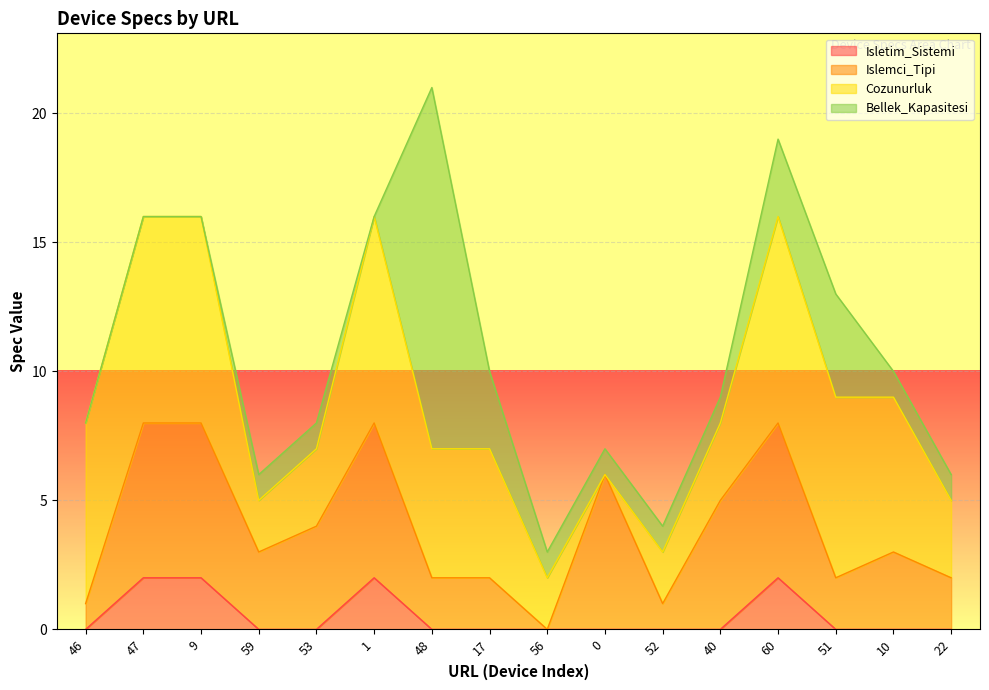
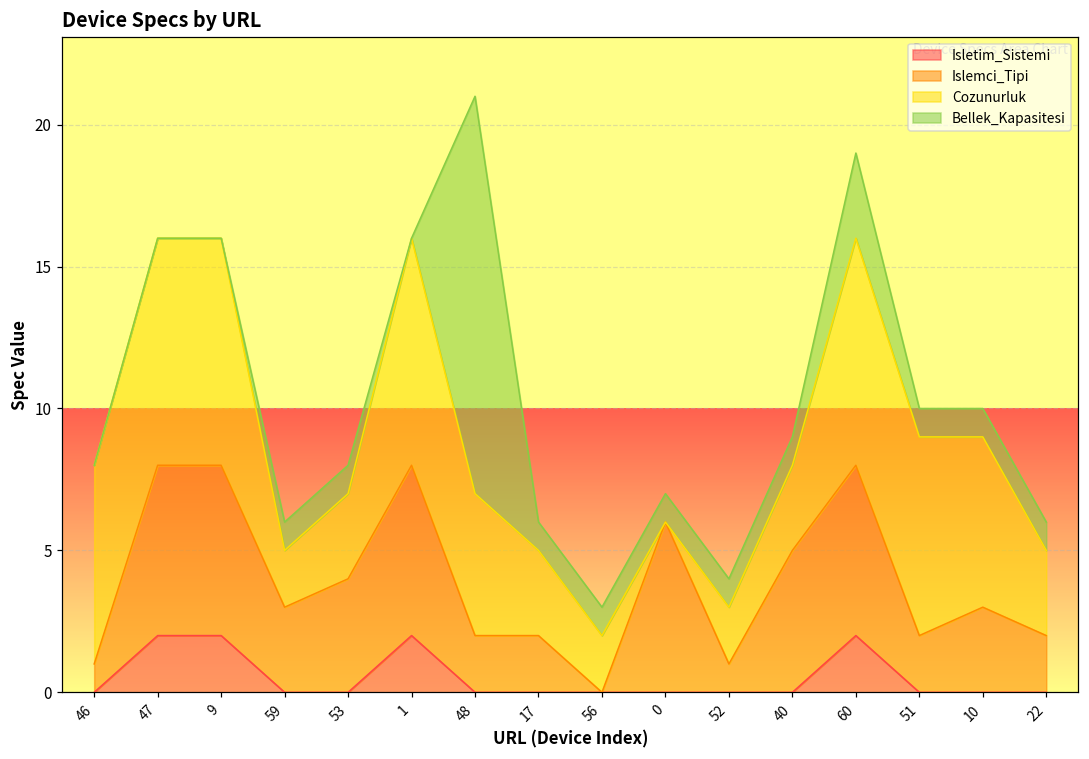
  {
    "Isletim_Sistemi": {
      "46": 0,
      "47": 2,
      "9": 2,
      "59": 0,
      "53": 0,
      "1": 2,
      "48": 0,
      "17": 0,
      "0": 0,
      "52": 0,
      "40": 0,
      "60": 2,
      "51": 0,
      "10": 0,
      "22": 0
    },
    "Islemci_Tipi": {
      "46": 1,
      "47": 8,
      "9": 8,
      "59": 3,
      "53": 4,
      "1": 8,
      "48": 2,
      "17": 2,
      "52": 1,
      "40": 5,
      "60": 8,
      "51": 2,
      "10": 3,
      "22": 2
    },
    "Cozunurluk": {
      "59": 2,
      "53": 3,
      "48": 5,
-     "17": 5,
+     "17": 3,
      "56": 2,
      "52": 2,
      "40": 3,
      "60": 8,
      "51": 7,
      "10": 6,
      "22": 3
    },
    "Bellek_Kapasitesi": {
      "59": 1,
      "53": 1,
      "48": 14,
-     "17": 3,
+     "17": 1,
      "56": 1,
      "0": 1,
      "52": 1,
      "40": 1,
      "60": 3,
-     "51": 4,
+     "51": 1,
      "10": 1,
      "22": 1
    }
  }
